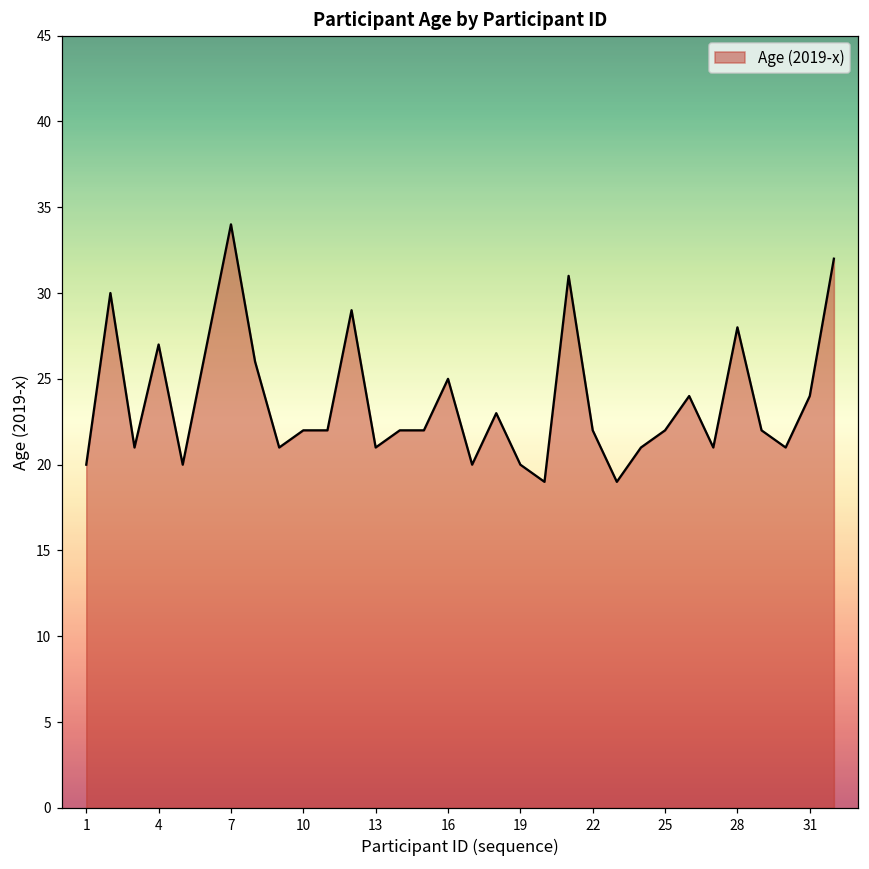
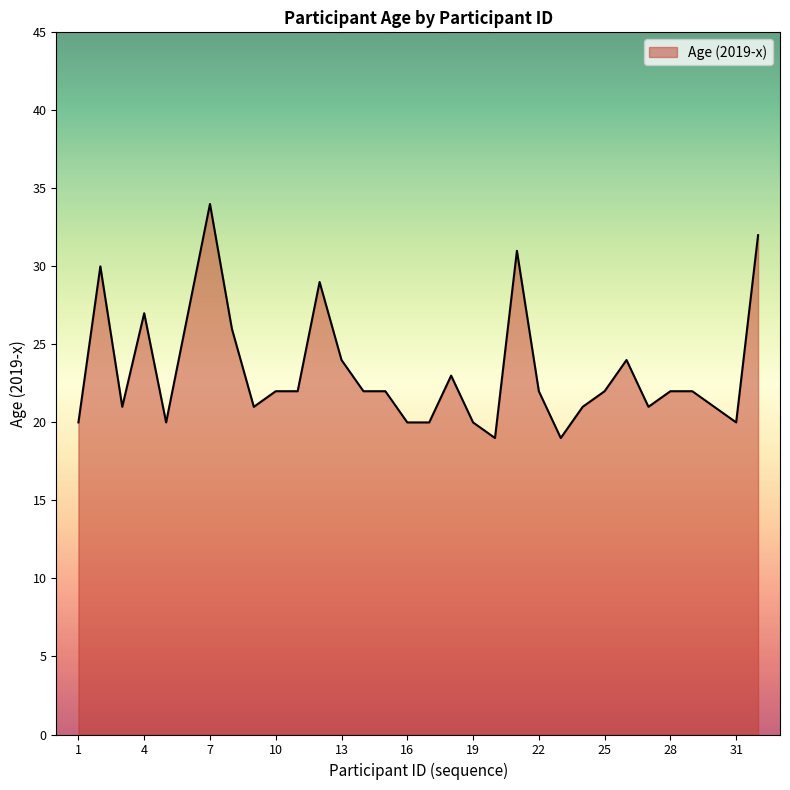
  {
    "1": 20,
    "4": 27,
    "7": 34,
    "10": 22,
-   "13": 21,
-   "16": 25,
+   "13": 24,
+   "16": 20,
    "19": 20,
    "22": 22,
    "25": 22,
-   "28": 28,
-   "31": 24
+   "28": 22,
+   "31": 20
  }
